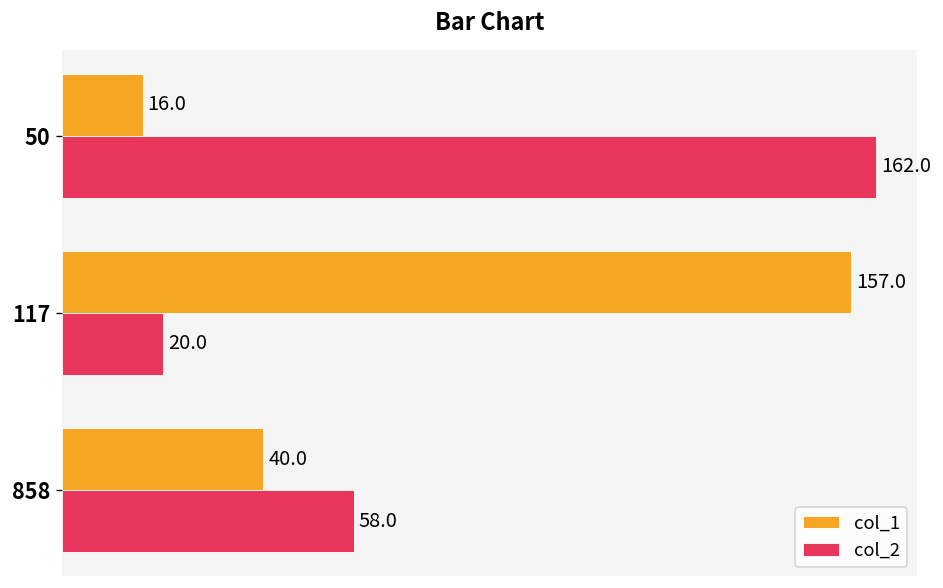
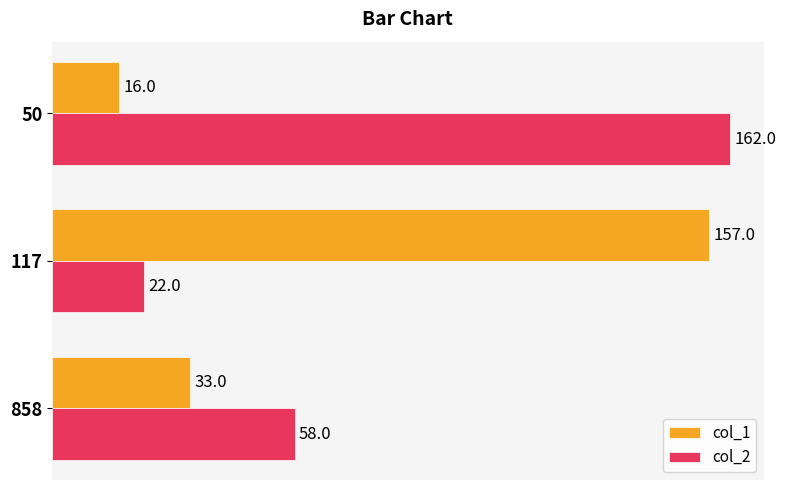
  {
    "col_1": {
      "50": 16.0,
      "117": 157.0,
-     "858": 40.0
+     "858": 33.0
    },
    "col_2": {
      "50": 162.0,
-     "117": 20.0,
+     "117": 22.0,
      "858": 58.0
    }
  }
